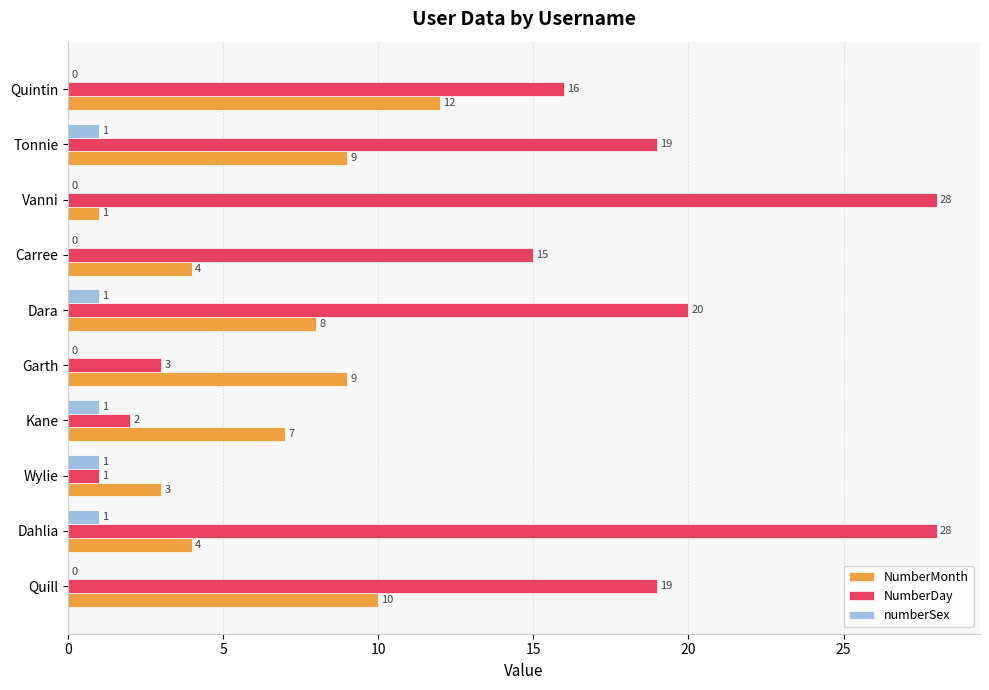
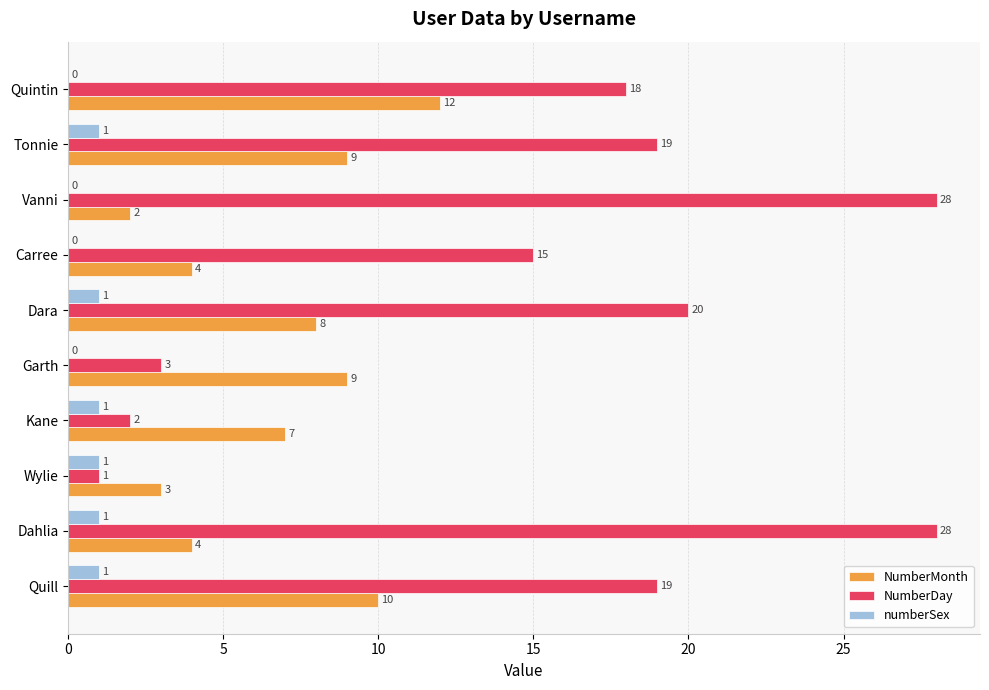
  {
    "NumberMonth": {
      "Quintin": 12,
      "Tonnie": 9,
-     "Vanni": 1,
+     "Vanni": 2,
      "Carree": 4,
      "Dara": 8,
      "Garth": 9,
      "Kane": 7,
      "Wylie": 3,
      "Dahlia": 4,
      "Quill": 10
    },
    "NumberDay": {
-     "Quintin": 16,
+     "Quintin": 18,
      "Tonnie": 19,
      "Vanni": 28,
      "Carree": 15,
      "Dara": 20,
      "Garth": 3,
      "Kane": 2,
      "Wylie": 1,
      "Dahlia": 28,
      "Quill": 19
    },
    "numberSex": {
      "Quintin": 0,
      "Tonnie": 1,
      "Vanni": 0,
      "Carree": 0,
      "Dara": 1,
      "Garth": 0,
      "Kane": 1,
      "Wylie": 1,
      "Dahlia": 1,
-     "Quill": 0
+     "Quill": 1
    }
  }
